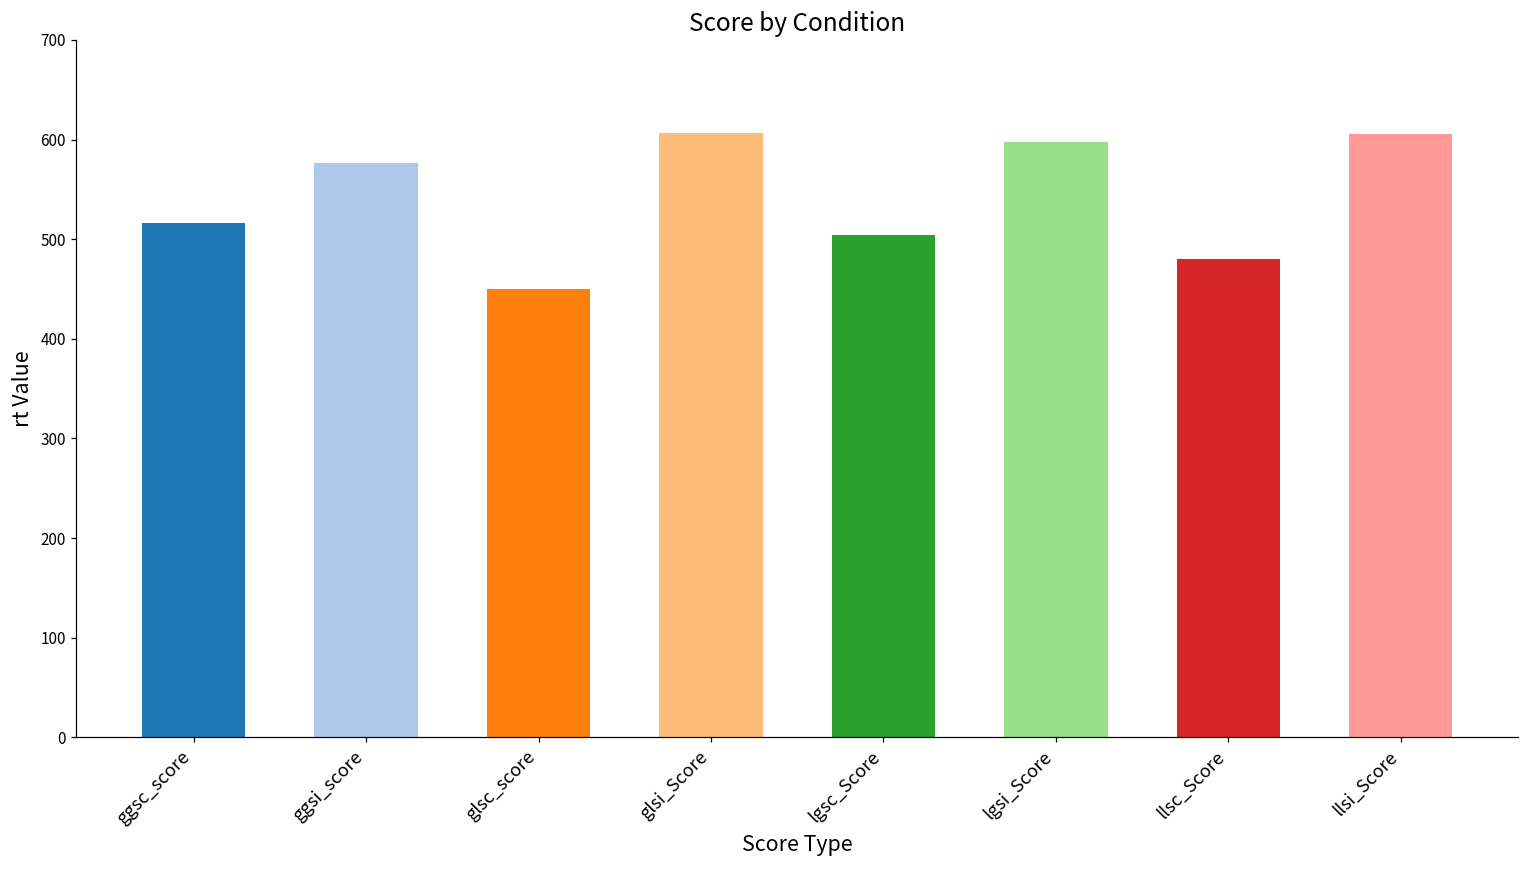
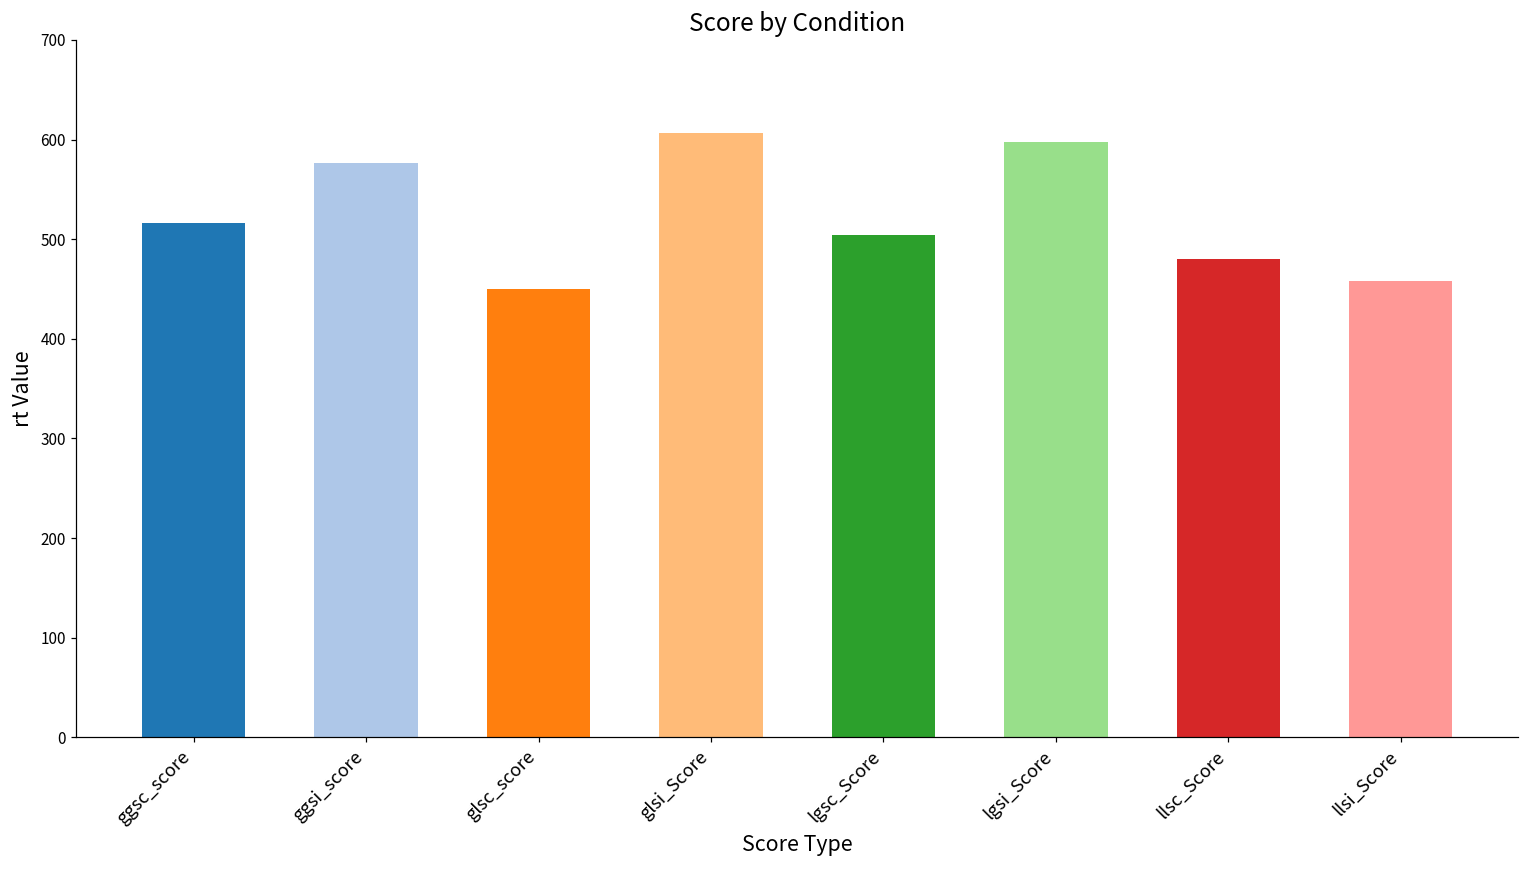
  {
    "ggsc_score": 520,
    "ggsi_score": 580,
    "glsc_score": 450,
    "glsi_Score": 610,
    "lgsc_Score": 500,
    "lgsi_Score": 600,
    "llsc_Score": 480,
-   "llsi_Score": 610
+   "llsi_Score": 460
  }
